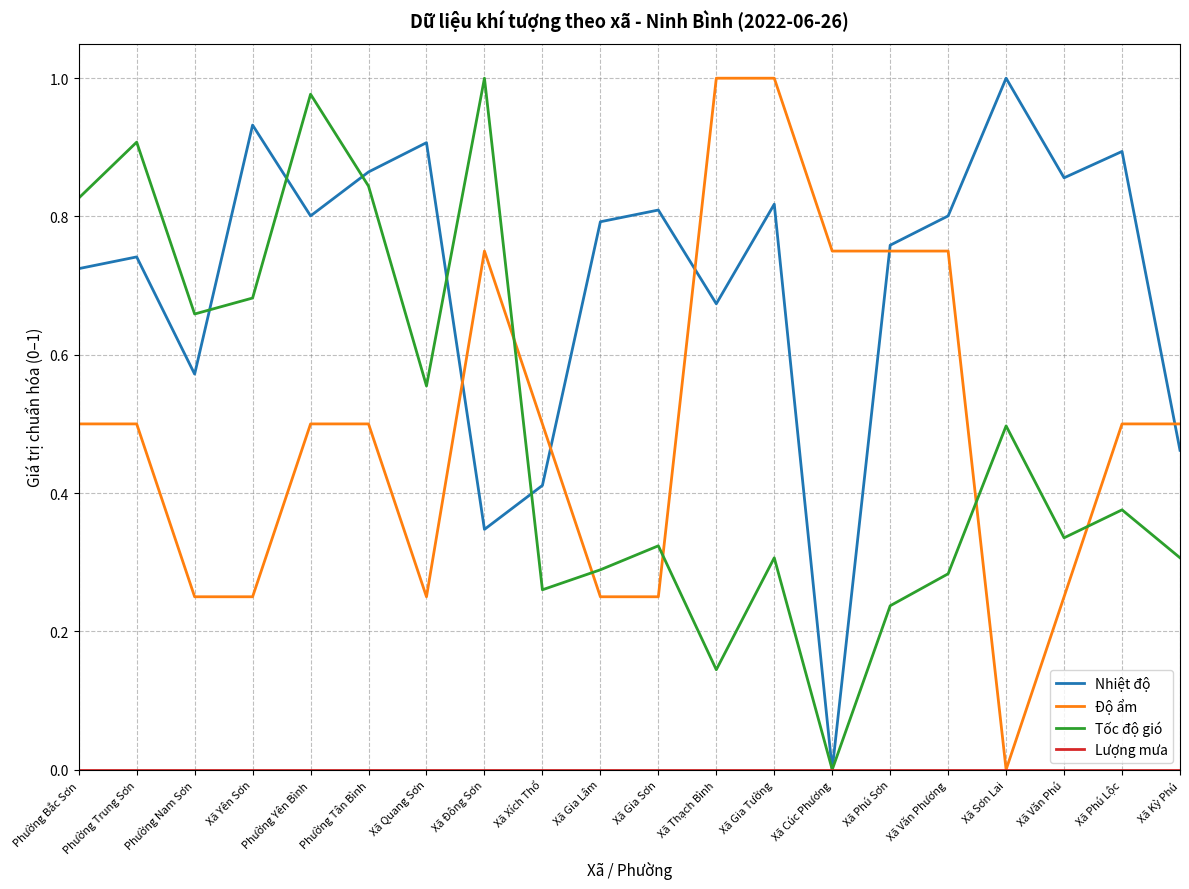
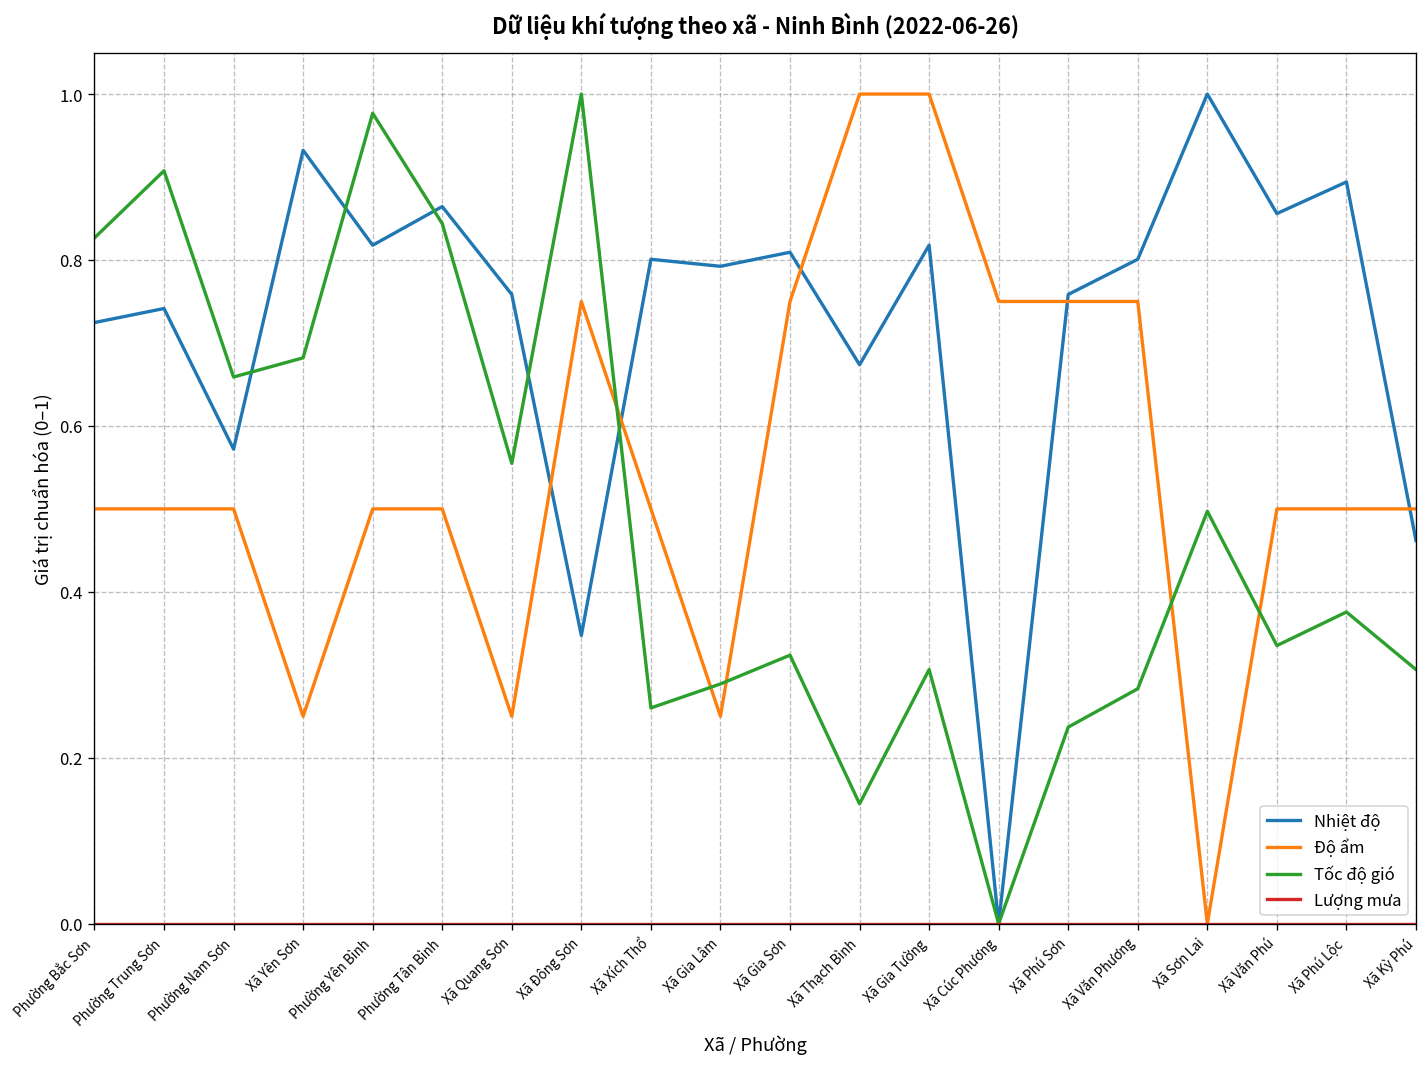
  {
    "Nhiệt độ": {
      "Phường Bắc Sơn": 0.72,
      "Phường Trung Sơn": 0.74,
      "Phường Nam Sơn": 0.57,
      "Xã Yên Sơn": 0.93,
-     "Phường Yên Bình": 0.80,
+     "Phường Yên Bình": 0.82,
      "Phường Tân Bình": 0.86,
-     "Xã Quang Sơn": 0.91,
+     "Xã Quang Sơn": 0.76,
      "Xã Đông Sơn": 0.35,
-     "Xã Xích Thổ": 0.41,
+     "Xã Xích Thổ": 0.80,
      "Xã Gia Lâm": 0.79,
      "Xã Gia Sơn": 0.81,
      "Xã Thạch Bình": 0.67,
      "Xã Gia Tường": 0.82,
      "Xã Phú Sơn": 0.76,
      "Xã Văn Phương": 0.80,
      "Xã Sơn Lai": 1.00,
      "Xã Văn Phú": 0.86,
      "Xã Phú Lộc": 0.89,
      "Xã Kỳ Phú": 0.46
    },
    "Độ ẩm": {
      "Phường Bắc Sơn": 0.50,
      "Phường Trung Sơn": 0.50,
-     "Phường Nam Sơn": 0.25,
+     "Phường Nam Sơn": 0.50,
      "Xã Yên Sơn": 0.25,
      "Phường Yên Bình": 0.50,
      "Phường Tân Bình": 0.50,
      "Xã Quang Sơn": 0.25,
      "Xã Đông Sơn": 0.75,
      "Xã Xích Thổ": 0.50,
      "Xã Gia Lâm": 0.25,
-     "Xã Gia Sơn": 0.25,
+     "Xã Gia Sơn": 0.75,
      "Xã Thạch Bình": 1.00,
      "Xã Gia Tường": 1.00,
      "Xã Cúc Phương": 0.75,
      "Xã Phú Sơn": 0.75,
      "Xã Văn Phương": 0.75,
-     "Xã Văn Phú": 0.25,
+     "Xã Văn Phú": 0.50,
      "Xã Phú Lộc": 0.50,
      "Xã Kỳ Phú": 0.50
    },
    "Tốc độ gió": {
      "Phường Bắc Sơn": 0.83,
      "Phường Trung Sơn": 0.91,
      "Phường Nam Sơn": 0.66,
      "Xã Yên Sơn": 0.68,
      "Phường Yên Bình": 0.98,
      "Phường Tân Bình": 0.84,
      "Xã Quang Sơn": 0.55,
      "Xã Đông Sơn": 1.00,
      "Xã Xích Thổ": 0.26,
      "Xã Gia Lâm": 0.29,
      "Xã Gia Sơn": 0.32,
      "Xã Thạch Bình": 0.14,
      "Xã Gia Tường": 0.31,
      "Xã Phú Sơn": 0.24,
      "Xã Văn Phương": 0.28,
      "Xã Sơn Lai": 0.50,
      "Xã Văn Phú": 0.34,
      "Xã Phú Lộc": 0.38,
      "Xã Kỳ Phú": 0.31
    },
    "Lượng mưa": {
      "Phường Bắc Sơn": 0.00,
      "Phường Trung Sơn": 0.00,
      "Phường Nam Sơn": 0.00,
      "Xã Yên Sơn": 0.00,
      "Phường Yên Bình": 0.00,
      "Phường Tân Bình": 0.00,
      "Xã Quang Sơn": 0.00,
      "Xã Đông Sơn": 0.00,
      "Xã Xích Thổ": 0.00,
      "Xã Gia Lâm": 0.00,
      "Xã Gia Sơn": 0.00,
      "Xã Thạch Bình": 0.00,
      "Xã Gia Tường": 0.00,
      "Xã Phú Sơn": 0.00,
      "Xã Văn Phương": 0.00,
      "Xã Văn Phú": 0.00,
      "Xã Phú Lộc": 0.00,
      "Xã Kỳ Phú": 0.00
    }
  }
